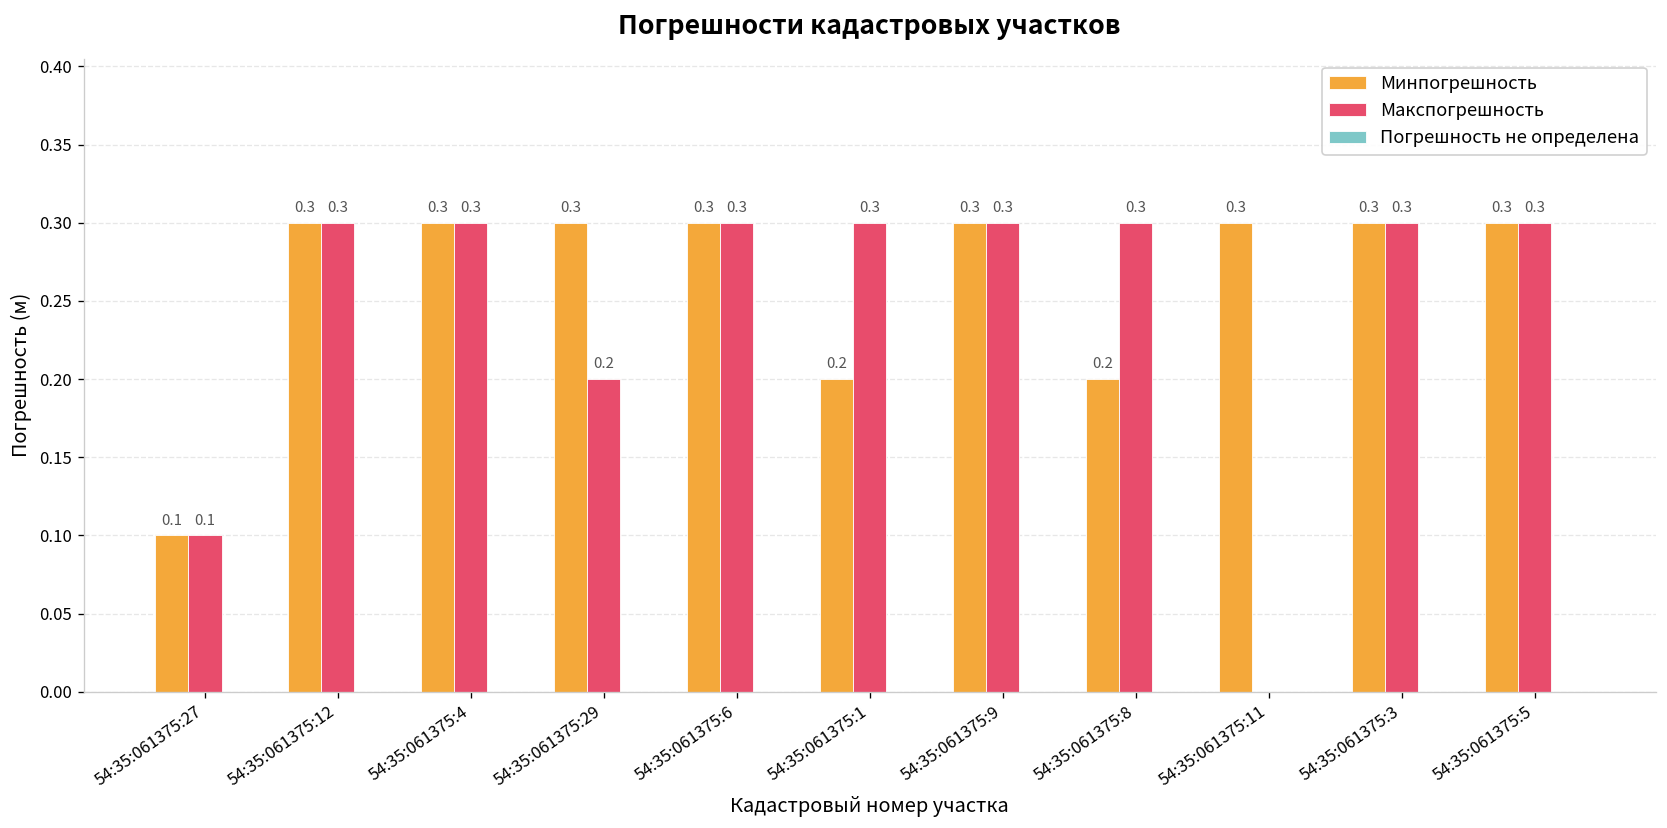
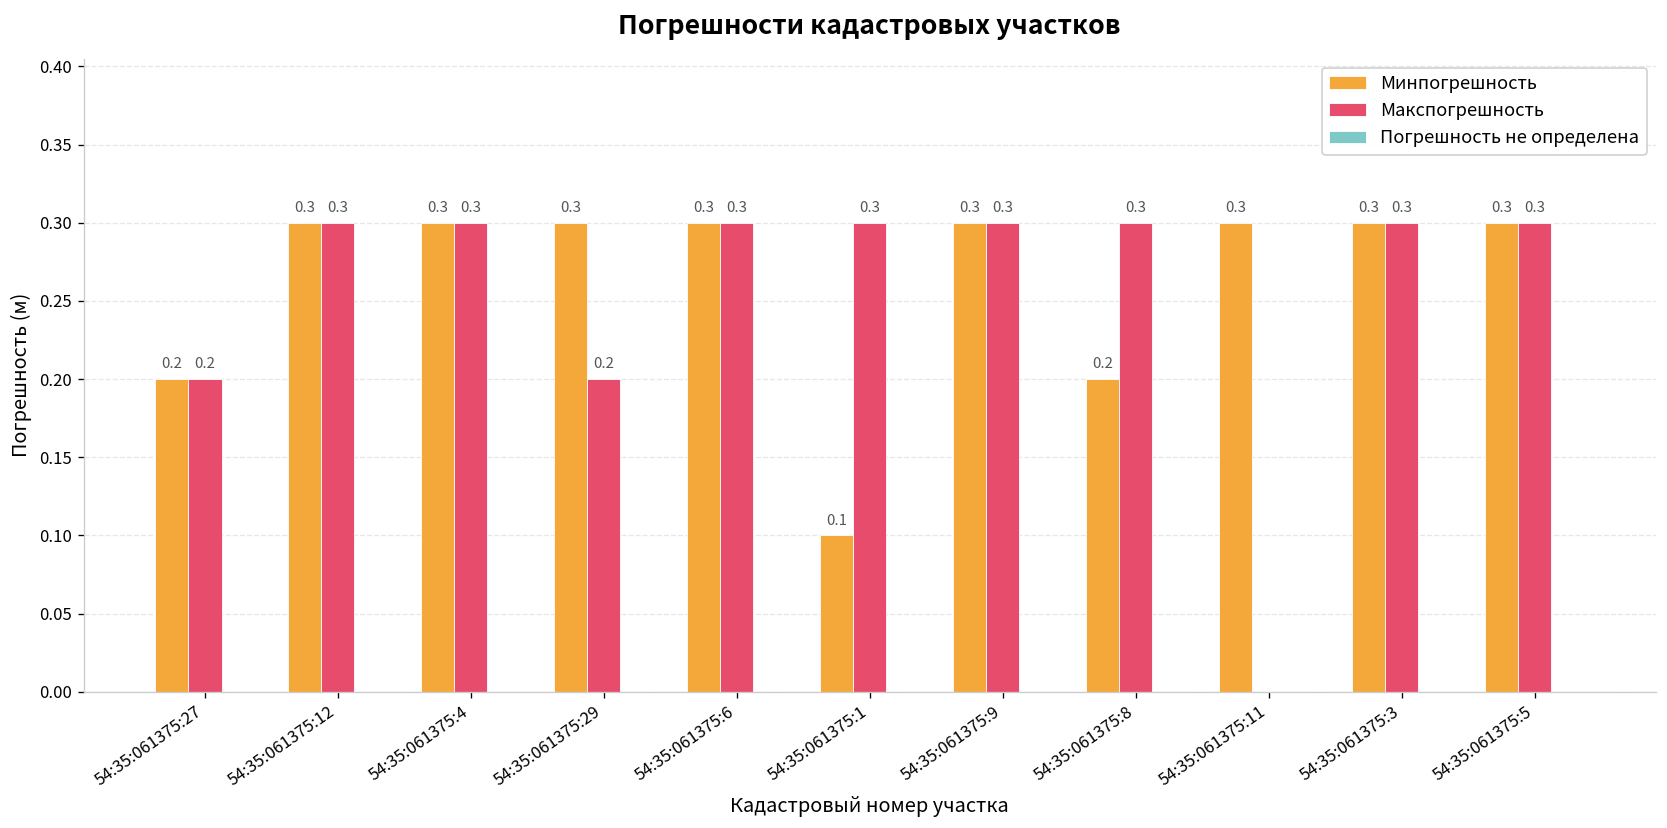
  {
    "Минпогрешность": {
-     "54:35:061375:27": 0.1,
+     "54:35:061375:27": 0.2,
      "54:35:061375:12": 0.3,
      "54:35:061375:4": 0.3,
      "54:35:061375:29": 0.3,
      "54:35:061375:6": 0.3,
-     "54:35:061375:1": 0.2,
+     "54:35:061375:1": 0.1,
      "54:35:061375:9": 0.3,
      "54:35:061375:8": 0.2,
      "54:35:061375:11": 0.3,
      "54:35:061375:3": 0.3,
      "54:35:061375:5": 0.3
    },
    "Макспогрешность": {
-     "54:35:061375:27": 0.1,
+     "54:35:061375:27": 0.2,
      "54:35:061375:12": 0.3,
      "54:35:061375:4": 0.3,
      "54:35:061375:29": 0.2,
      "54:35:061375:6": 0.3,
      "54:35:061375:1": 0.3,
      "54:35:061375:9": 0.3,
      "54:35:061375:8": 0.3,
      "54:35:061375:3": 0.3,
      "54:35:061375:5": 0.3
    },
    "Погрешность не определена": {
      "54:35:061375:27": 0.000,
      "54:35:061375:12": 0.000,
      "54:35:061375:4": 0.000,
      "54:35:061375:29": 0.000,
      "54:35:061375:6": 0.000,
      "54:35:061375:1": 0.000,
      "54:35:061375:9": 0.000,
      "54:35:061375:8": 0.000,
      "54:35:061375:11": 0.000,
      "54:35:061375:3": 0.000,
      "54:35:061375:5": 0.000
    }
  }
